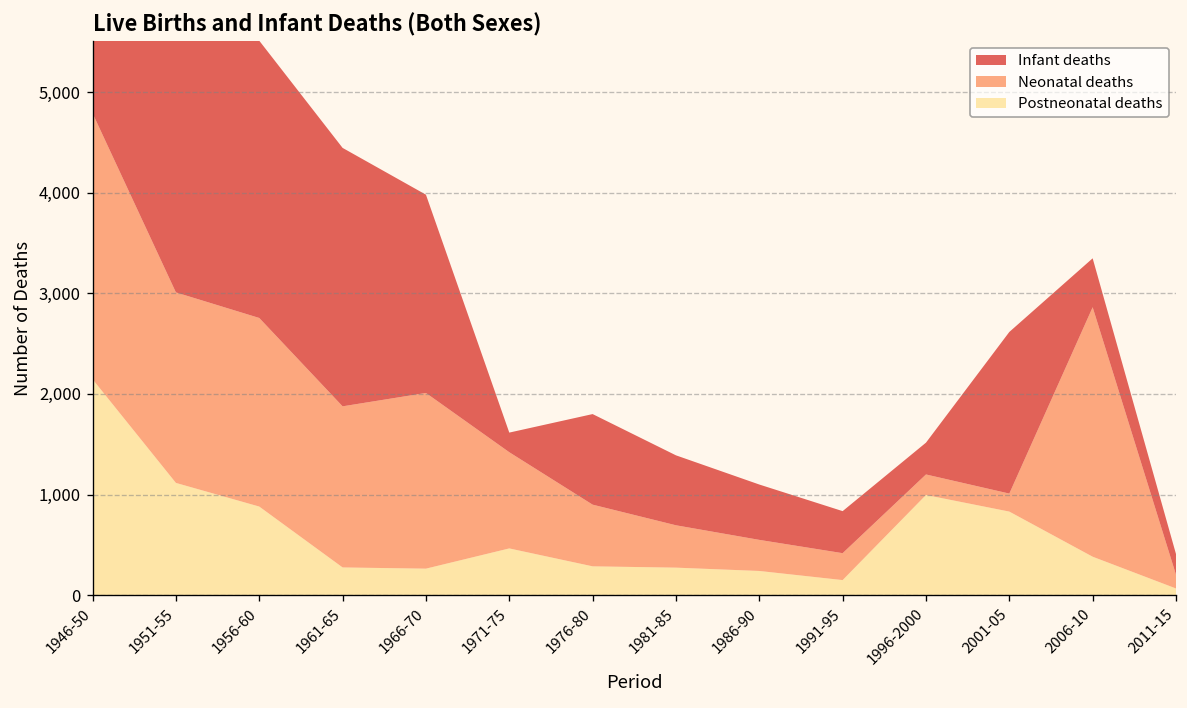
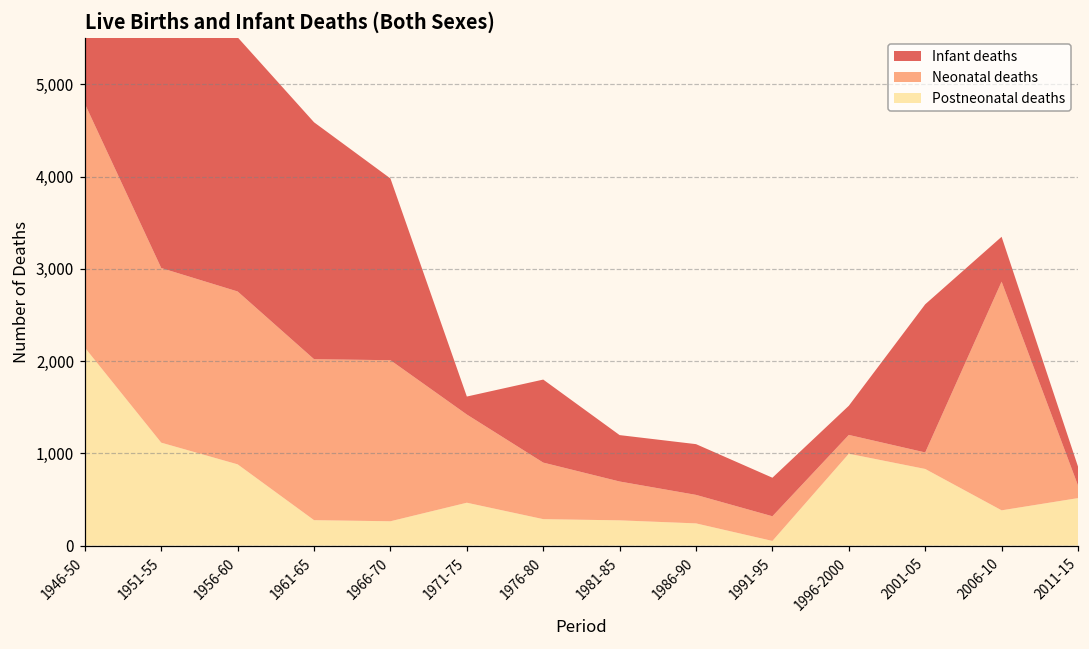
  {
    "Postneonatal deaths": {
      "1946-50": "2,100",
      "1951-55": "1,100",
      "1956-60": "900",
      "1961-65": "300",
      "1966-70": "300",
      "1971-75": "500",
      "1976-80": "300",
      "1981-85": "300",
      "1986-90": "200",
-     "1991-95": "200",
+     "1991-95": "100",
      "1996-2000": "1,000",
      "2001-05": "800",
      "2006-10": "400",
-     "2011-15": "100"
+     "2011-15": "500"
    },
    "Neonatal deaths": {
      "1946-50": "2,600",
      "1951-55": "1,900",
      "1956-60": "1,900",
-     "1961-65": "1,600",
+     "1961-65": "1,700",
      "1966-70": "1,700",
      "1971-75": "1,000",
      "1976-80": "600",
      "1981-85": "400",
      "1986-90": "300",
      "1991-95": "300",
      "1996-2000": "200",
      "2001-05": "200",
      "2006-10": "2,500",
      "2011-15": "100"
    },
    "Infant deaths": {
      "1956-60": "2,800",
      "1961-65": "2,600",
      "1966-70": "2,000",
      "1971-75": "200",
      "1976-80": "900",
-     "1981-85": "700",
+     "1981-85": "500",
      "1986-90": "600",
      "1991-95": "400",
      "1996-2000": "300",
      "2001-05": "1,600",
      "2006-10": "500",
      "2011-15": "200"
    }
  }
